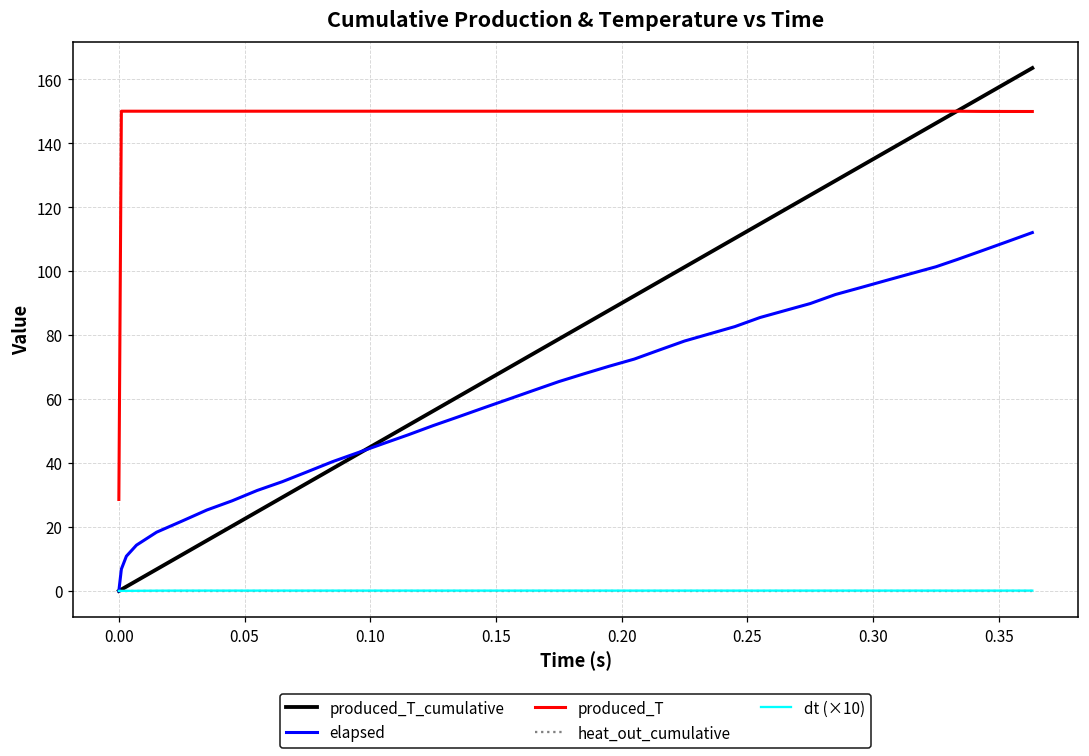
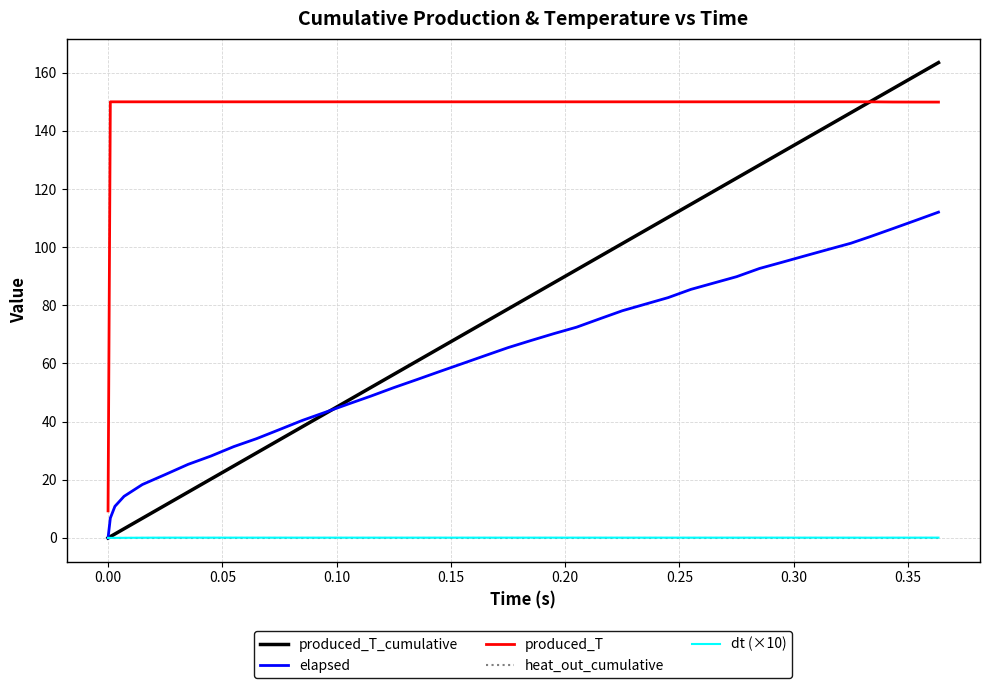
  {
    "produced_T": {
-     "0.00": 29
+     "0.00": 9
    }
  }
